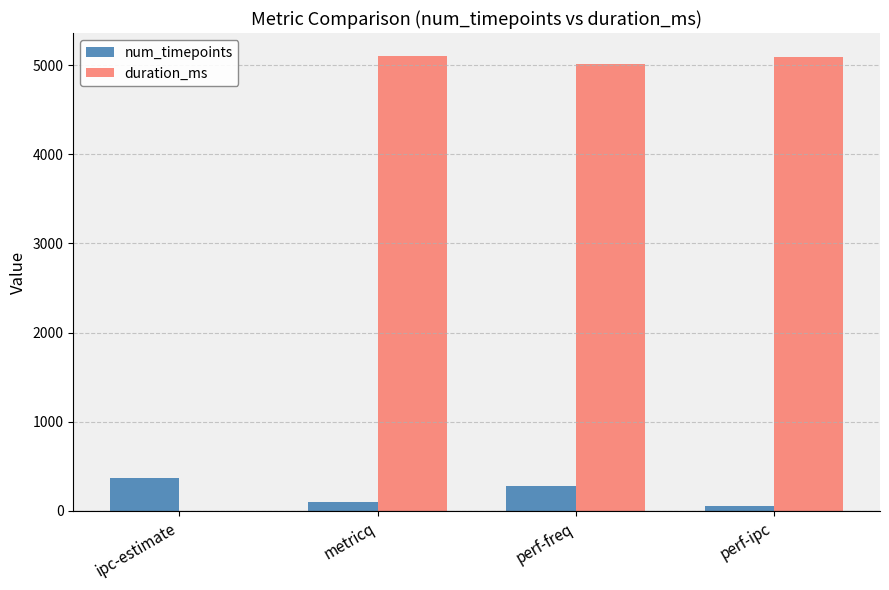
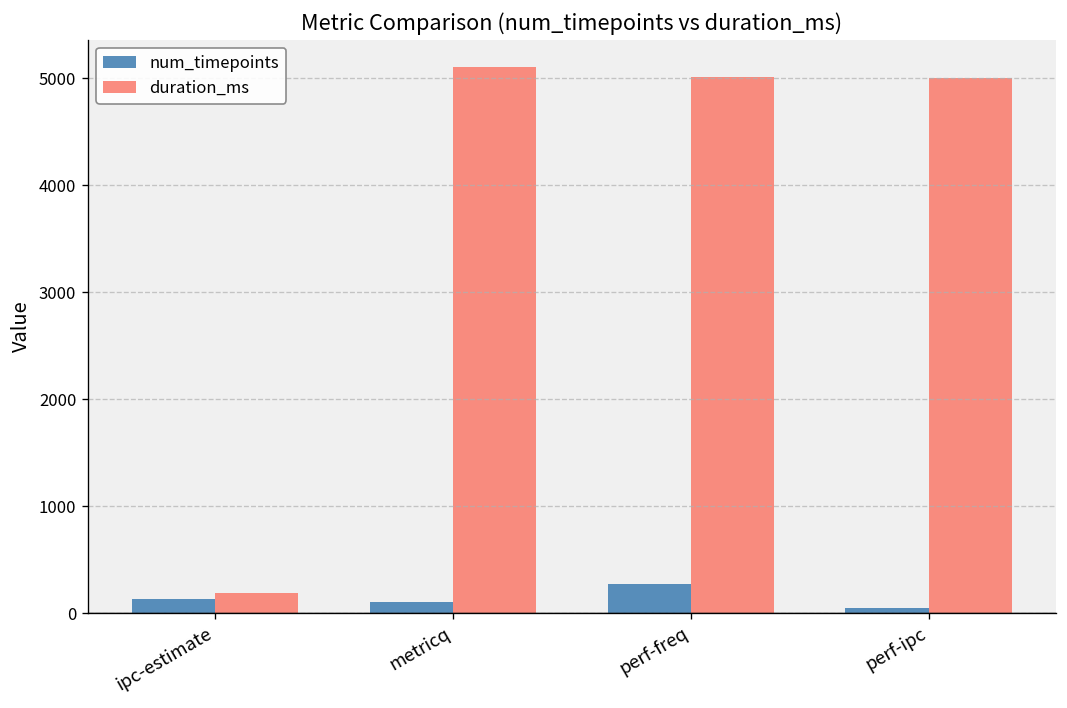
  {
    "num_timepoints": {
-     "ipc-estimate": 400,
+     "ipc-estimate": 100,
      "metricq": 100,
      "perf-freq": 300,
      "perf-ipc": 100
    },
    "duration_ms": {
-     "ipc-estimate": 0,
+     "ipc-estimate": 200,
      "metricq": 5100,
      "perf-freq": 5000,
-     "perf-ipc": 5100
+     "perf-ipc": 5000
    }
  }
